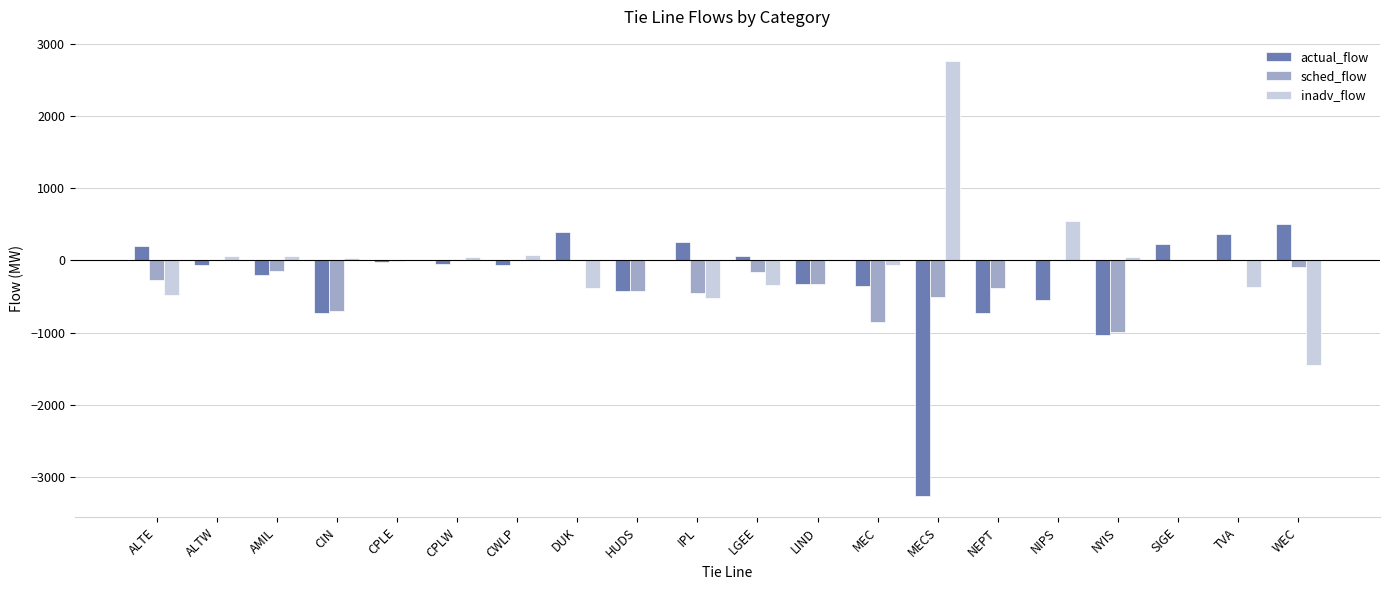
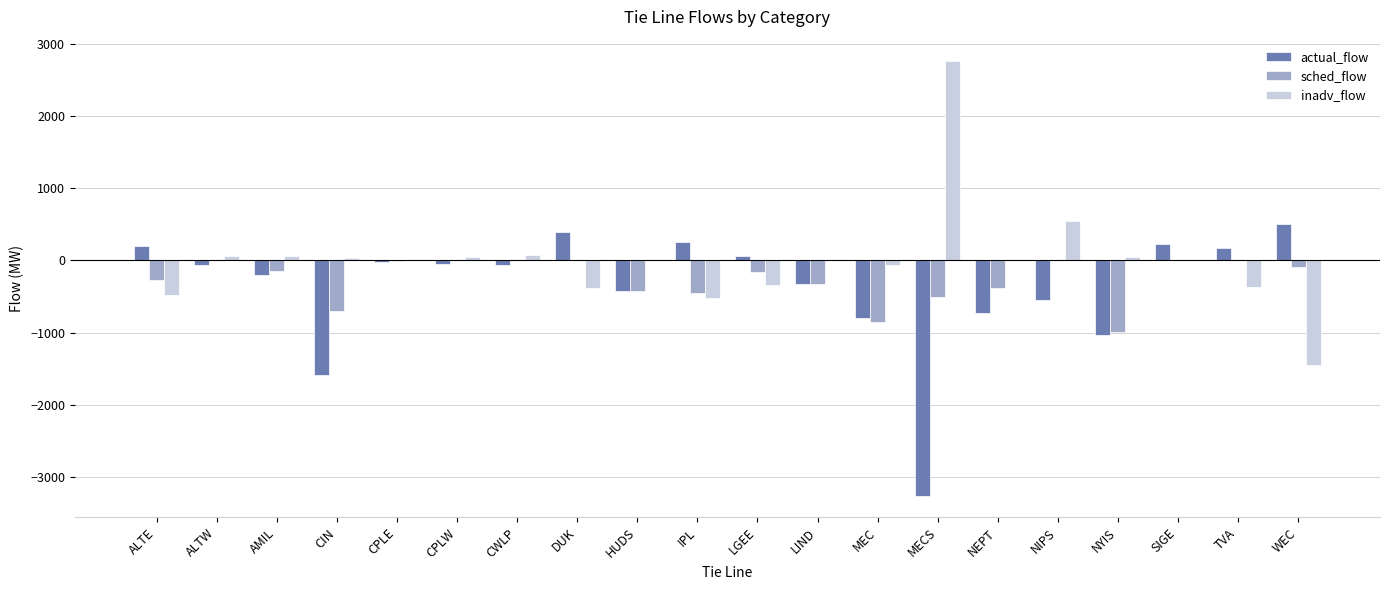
  {
    "actual_flow": {
      "ALTE": 200,
      "ALTW": -100,
      "AMIL": -200,
-     "CIN": -700,
+     "CIN": -1600,
      "CPLW": -100,
      "CWLP": -100,
      "DUK": 400,
      "HUDS": -400,
      "IPL": 300,
      "LGEE": 100,
      "LIND": -300,
-     "MEC": -400,
+     "MEC": -800,
      "MECS": -3300,
      "NEPT": -700,
      "NIPS": -500,
      "NYIS": -1000,
      "SIGE": 200,
-     "TVA": 400,
+     "TVA": 200,
      "WEC": 500
    }
  }
